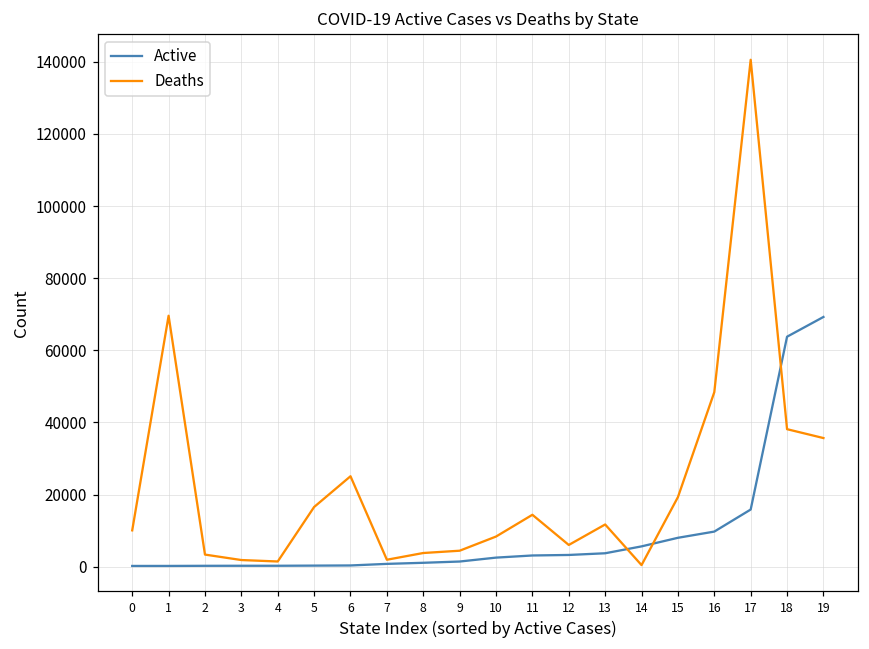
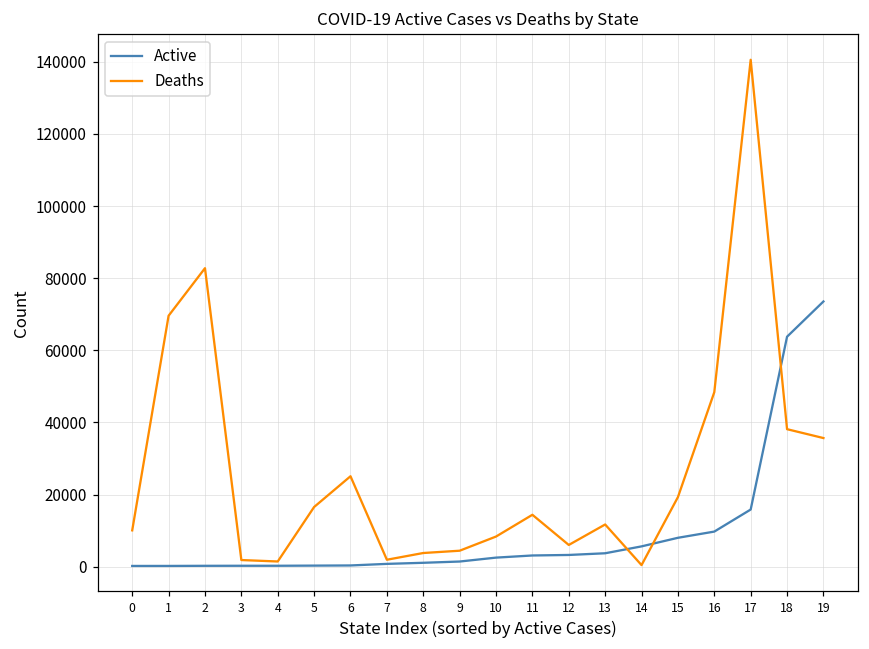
  {
    "Active": {
      "0": 0,
      "1": 0,
      "2": 0,
      "3": 0,
      "4": 0,
      "5": 0,
      "6": 0,
      "7": 1000,
      "8": 1000,
      "9": 1000,
      "10": 3000,
      "11": 3000,
      "12": 3000,
      "13": 4000,
      "14": 6000,
      "15": 8000,
      "16": 10000,
      "17": 16000,
      "18": 64000,
-     "19": 69000
+     "19": 74000
    },
    "Deaths": {
      "0": 10000,
      "1": 70000,
-     "2": 3000,
+     "2": 83000,
      "3": 2000,
      "4": 1000,
      "5": 17000,
      "6": 25000,
      "7": 2000,
      "8": 4000,
      "9": 4000,
      "10": 8000,
      "11": 14000,
      "12": 6000,
      "13": 12000,
      "14": 0,
      "15": 19000,
      "16": 48000,
      "17": 141000,
      "18": 38000,
      "19": 36000
    }
  }
